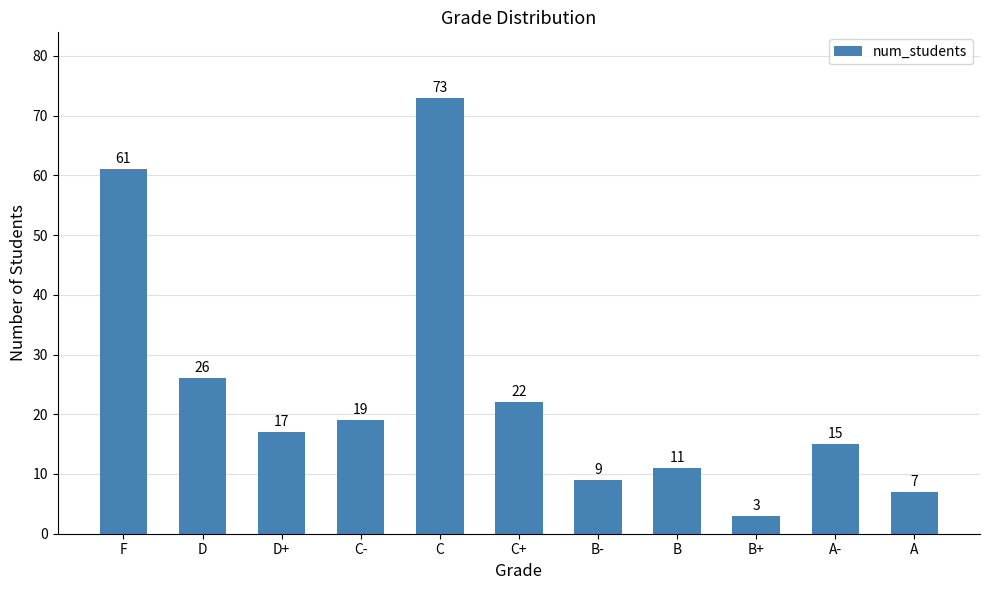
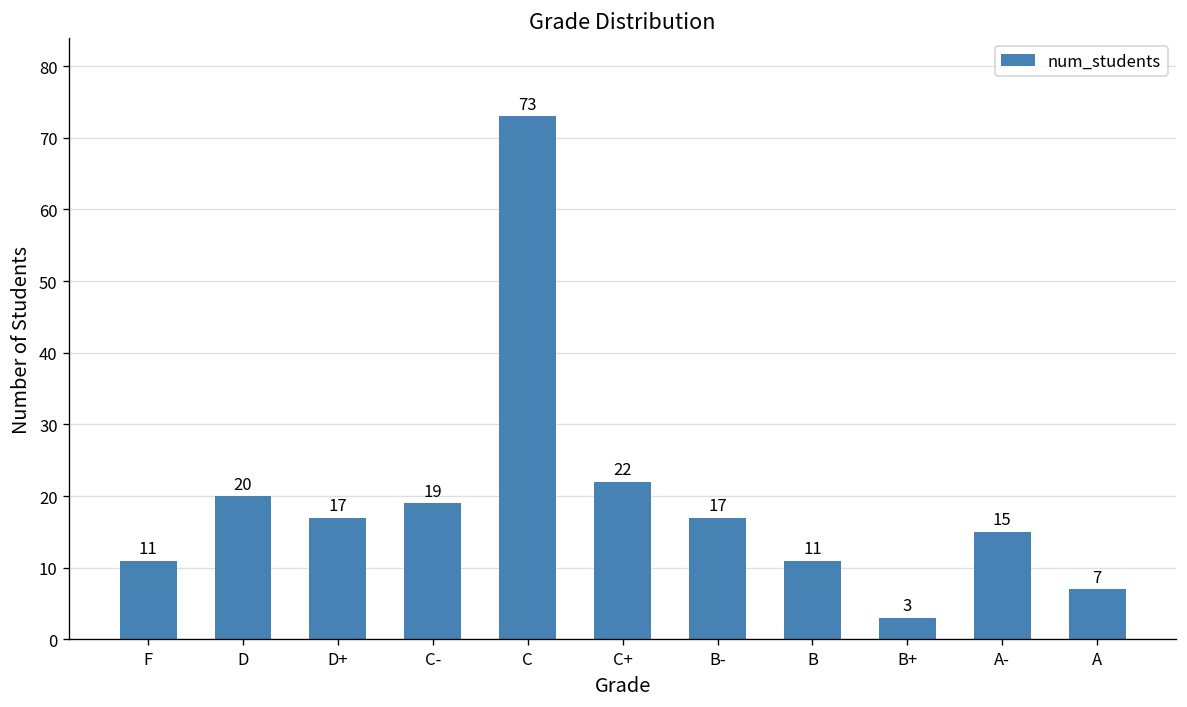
  {
-   "F": 61,
-   "D": 26,
+   "F": 11,
+   "D": 20,
    "D+": 17,
    "C-": 19,
    "C": 73,
    "C+": 22,
-   "B-": 9,
+   "B-": 17,
    "B": 11,
    "B+": 3,
    "A-": 15,
    "A": 7
  }
